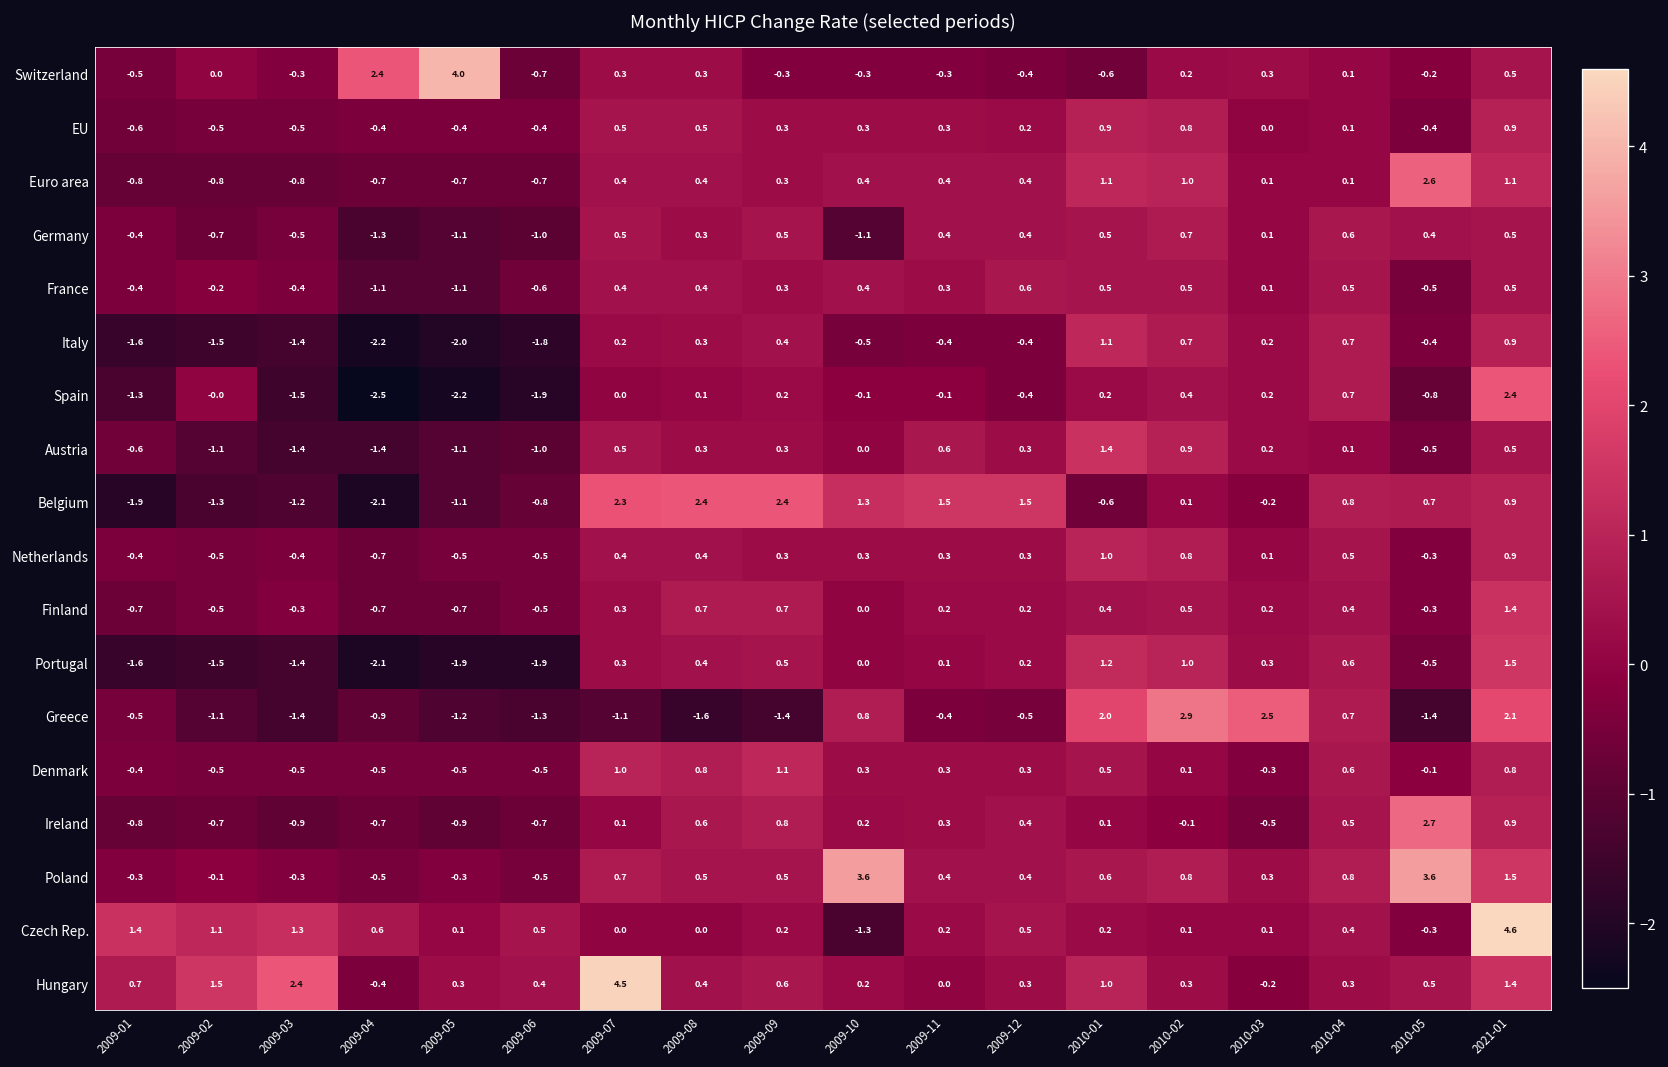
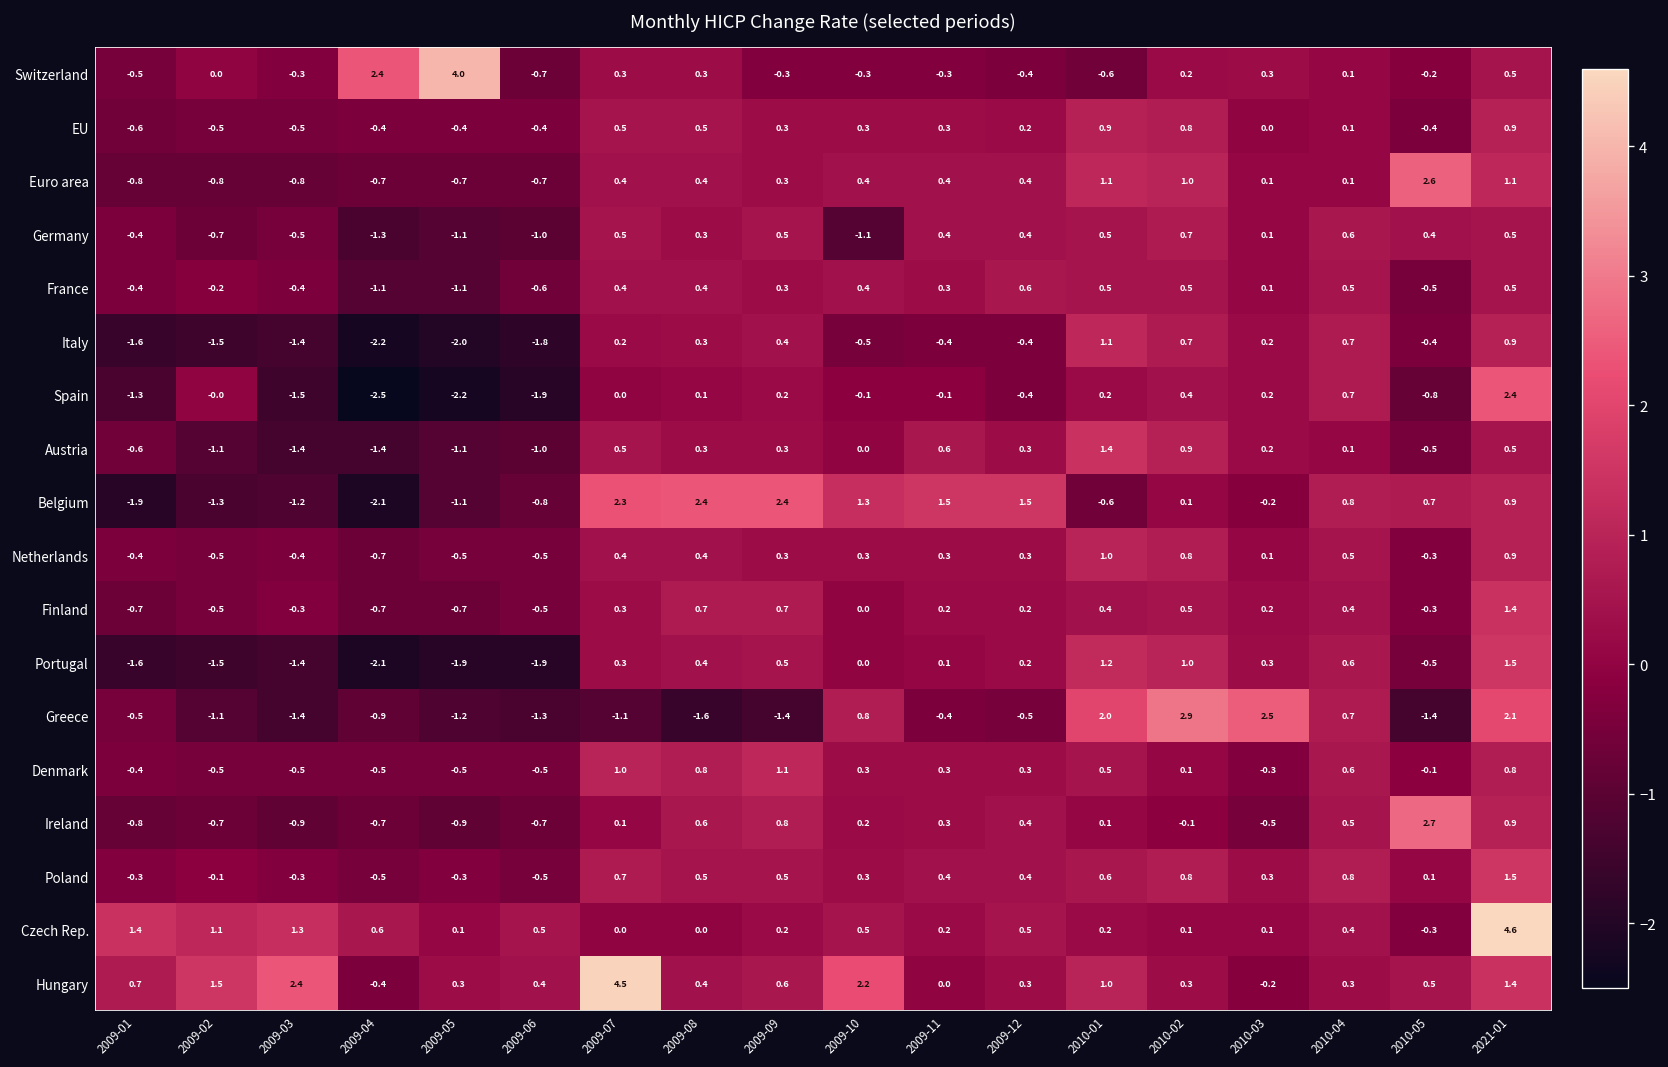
  {
    "Poland": {
      "2009-01": -0.3,
      "2009-02": -0.1,
      "2009-03": -0.3,
      "2009-04": -0.5,
      "2009-05": -0.3,
      "2009-06": -0.5,
      "2009-07": 0.7,
      "2009-08": 0.5,
      "2009-09": 0.5,
-     "2009-10": 3.6,
+     "2009-10": 0.3,
      "2009-11": 0.4,
      "2009-12": 0.4,
      "2010-01": 0.6,
      "2010-02": 0.8,
      "2010-03": 0.3,
      "2010-04": 0.8,
-     "2010-05": 3.6,
+     "2010-05": 0.1,
      "2021-01": 1.5
    },
    "Czech Rep.": {
      "2009-01": 1.4,
      "2009-02": 1.1,
      "2009-03": 1.3,
      "2009-04": 0.6,
      "2009-05": 0.1,
      "2009-06": 0.5,
      "2009-07": 0.0,
      "2009-08": 0.0,
      "2009-09": 0.2,
-     "2009-10": -1.3,
+     "2009-10": 0.5,
      "2009-11": 0.2,
      "2009-12": 0.5,
      "2010-01": 0.2,
      "2010-02": 0.1,
      "2010-03": 0.1,
      "2010-04": 0.4,
      "2010-05": -0.3,
      "2021-01": 4.6
    },
    "Hungary": {
      "2009-01": 0.7,
      "2009-02": 1.5,
      "2009-03": 2.4,
      "2009-04": -0.4,
      "2009-05": 0.3,
      "2009-06": 0.4,
      "2009-07": 4.5,
      "2009-08": 0.4,
      "2009-09": 0.6,
-     "2009-10": 0.2,
+     "2009-10": 2.2,
      "2009-11": 0.0,
      "2009-12": 0.3,
      "2010-01": 1.0,
      "2010-02": 0.3,
      "2010-03": -0.2,
      "2010-04": 0.3,
      "2010-05": 0.5,
      "2021-01": 1.4
    }
  }
